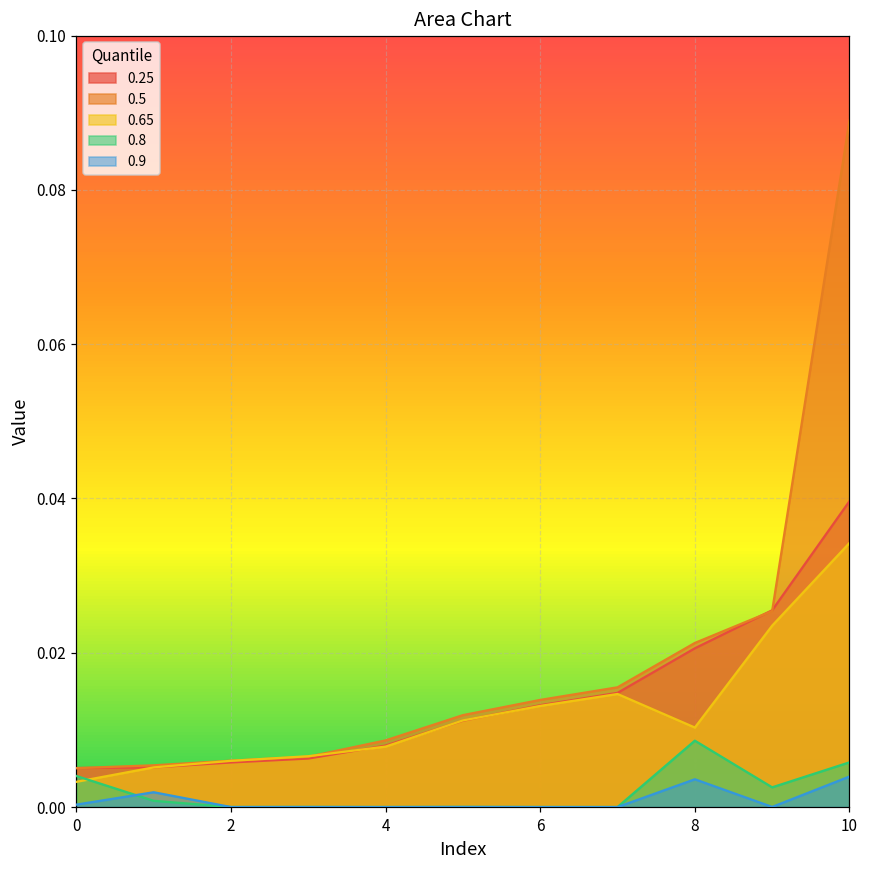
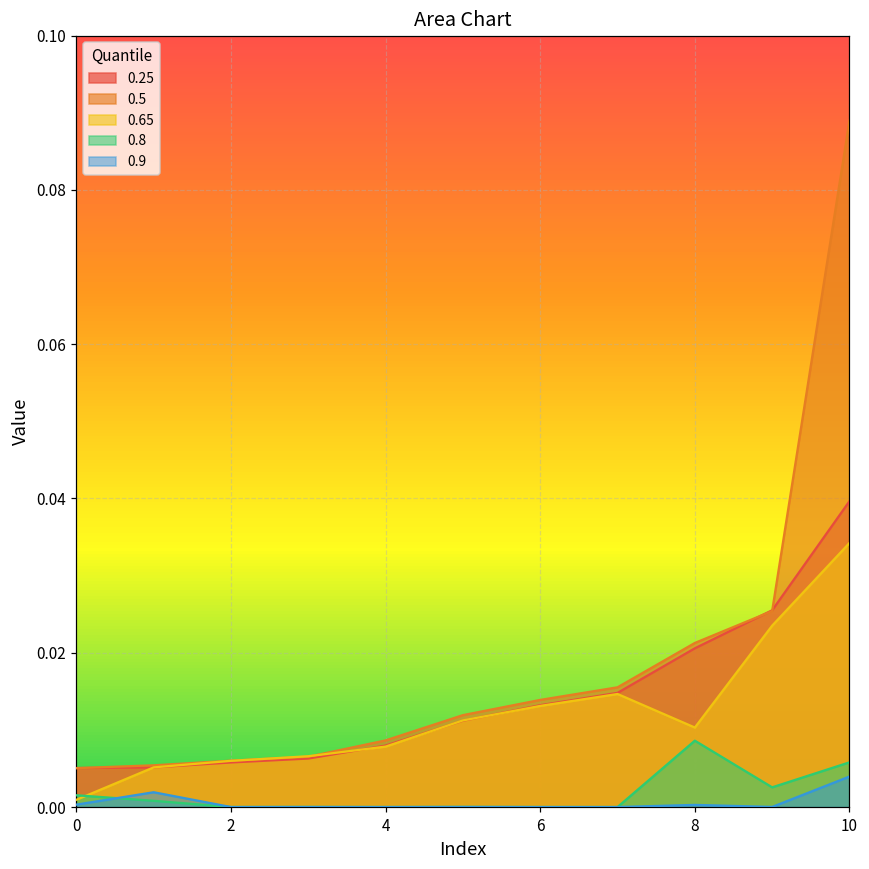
  {
    "0.65": {
-     "0": 0.003,
+     "0": 0.001,
      "8": 0.010,
      "10": 0.034
    },
    "0.8": {
-     "0": 0.004,
+     "0": 0.002,
      "8": 0.009,
      "10": 0.006
    },
    "0.9": {
      "0": 0.000,
-     "8": 0.004,
+     "8": 0.000,
      "10": 0.004
    }
  }
